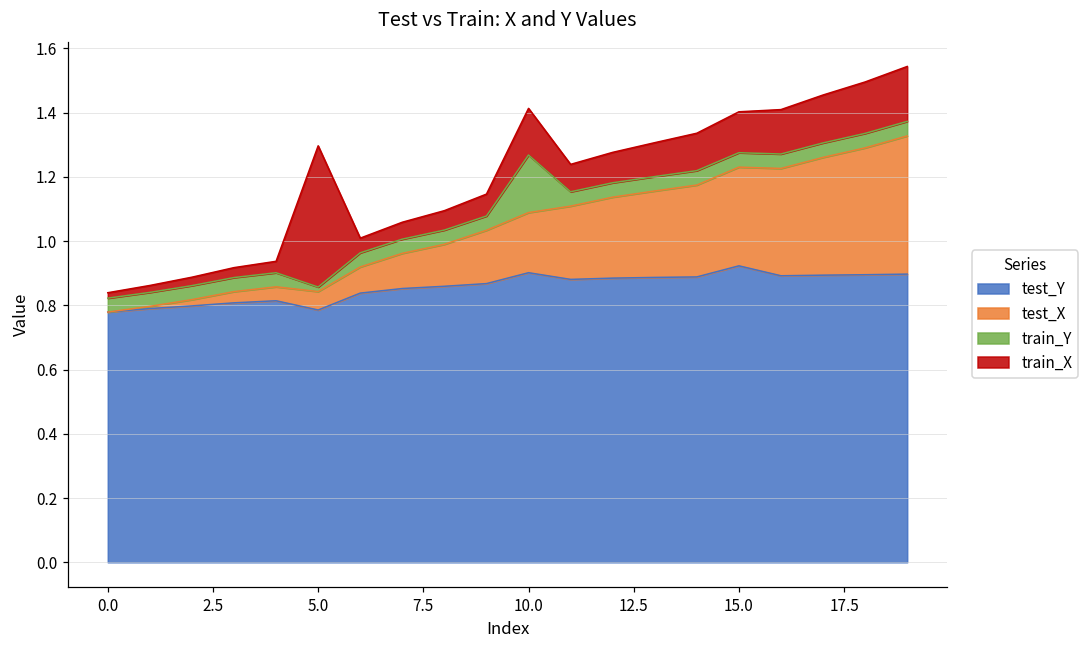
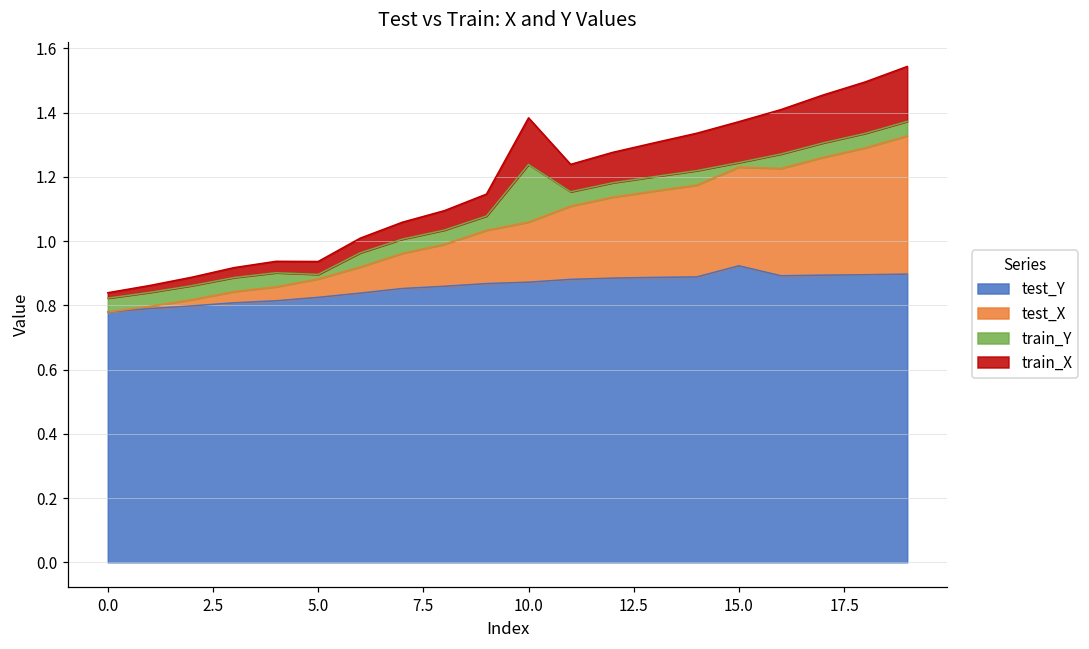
  {
    "test_Y": {
-     "5.0": 0.79,
-     "10.0": 0.90,
+     "5.0": 0.82,
+     "10.0": 0.87,
      "15.0": 0.92
    },
    "test_X": {
      "5.0": 0.06,
      "10.0": 0.19,
      "15.0": 0.31
    },
    "train_Y": {
      "0.0": 0.82,
      "5.0": 0.01,
      "10.0": 0.18,
-     "15.0": 0.04
+     "15.0": 0.01
    },
    "train_X": {
      "0.0": 0.02,
-     "5.0": 0.44,
+     "5.0": 0.04,
      "10.0": 0.15,
      "15.0": 0.13
    }
  }
